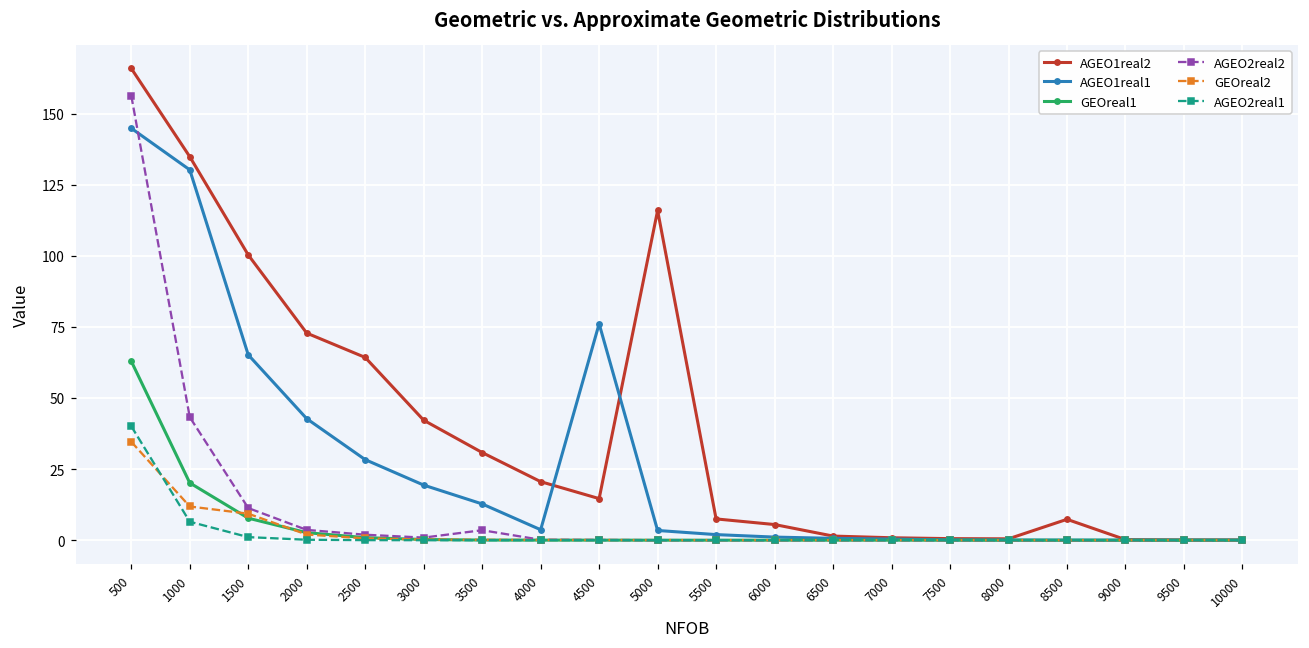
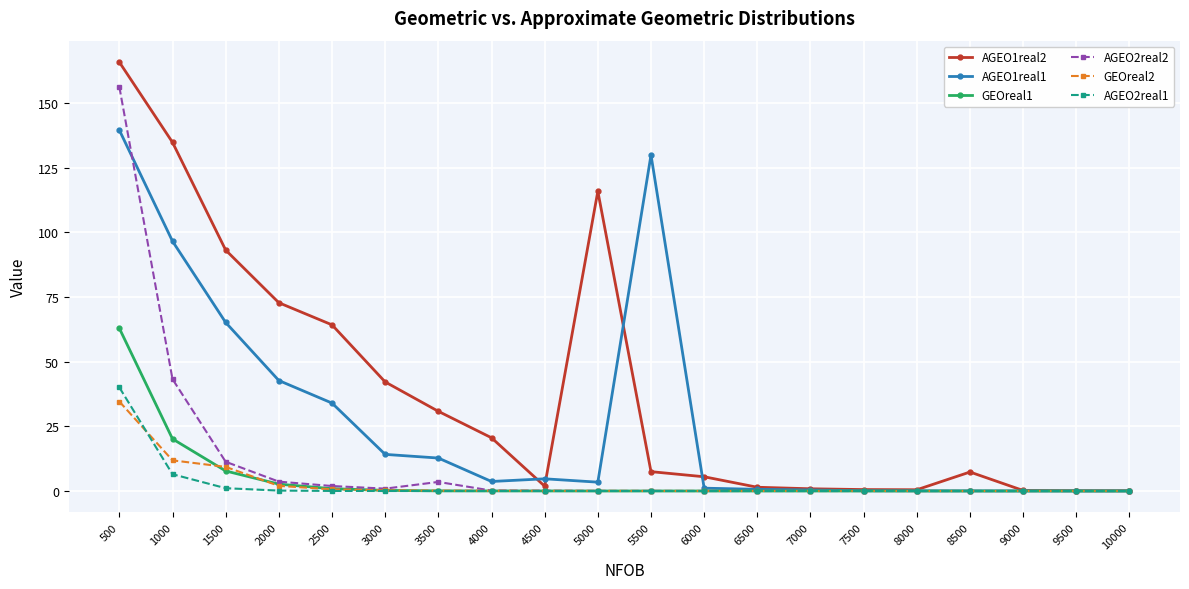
  {
    "AGEO1real2": {
      "500": 166,
      "1000": 135,
-     "1500": 100,
+     "1500": 93,
      "2000": 73,
      "2500": 64,
      "3000": 42,
      "3500": 31,
      "4000": 21,
-     "4500": 15,
+     "4500": 2,
      "5000": 116,
      "5500": 7,
      "6000": 6,
      "8500": 7
    },
    "AGEO1real1": {
-     "500": 145,
-     "1000": 130,
+     "500": 140,
+     "1000": 97,
      "1500": 65,
      "2000": 43,
-     "2500": 28,
-     "3000": 19,
+     "2500": 34,
+     "3000": 14,
      "3500": 13,
      "4000": 4,
-     "4500": 76,
+     "4500": 5,
      "5000": 3,
-     "5500": 2,
+     "5500": 130,
      "6000": 1
    },
    "AGEO2real2": {
      "500": 156,
      "1000": 43,
      "1500": 11,
      "2500": 2,
      "3500": 4
    },
    "GEOreal2": {
      "500": 35,
      "1000": 12,
      "1500": 9
    }
  }
